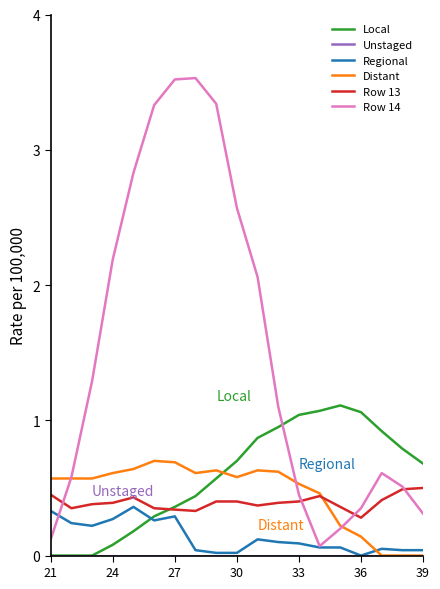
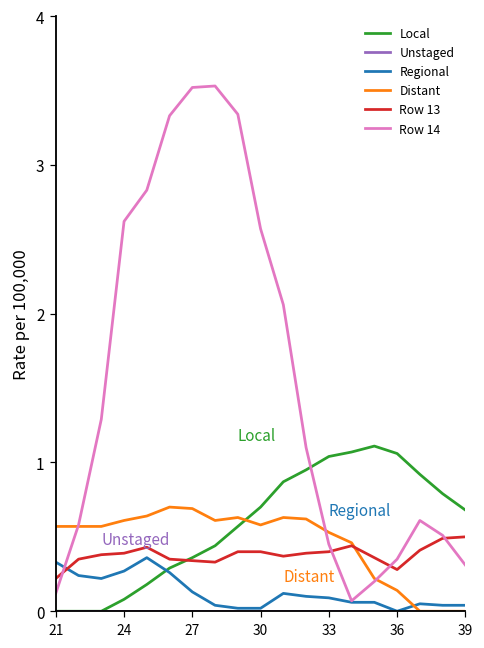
  {
    "Local": {
      "24": 0.08,
      "27": 0.36,
      "30": 0.70,
      "33": 1.04,
      "36": 1.06,
      "39": 0.68
    },
    "Unstaged": {
      "24": 0.00,
      "27": 0.00,
      "30": 0.00,
      "33": 0.00
    },
    "Regional": {
      "21": 0.33,
      "24": 0.27,
-     "27": 0.29,
+     "27": 0.13,
      "30": 0.02,
      "33": 0.09,
      "39": 0.04
    },
    "Distant": {
      "21": 0.57,
      "24": 0.61,
      "27": 0.69,
      "30": 0.58,
      "33": 0.53,
      "36": 0.14
    },
    "Row 13": {
-     "21": 0.45,
+     "21": 0.22,
      "24": 0.39,
      "27": 0.34,
      "30": 0.40,
      "33": 0.40,
      "36": 0.28,
      "39": 0.50
    },
    "Row 14": {
      "21": 0.12,
-     "24": 2.19,
+     "24": 2.62,
      "27": 3.52,
      "30": 2.57,
      "33": 0.45,
      "36": 0.35,
      "39": 0.31
    }
  }
